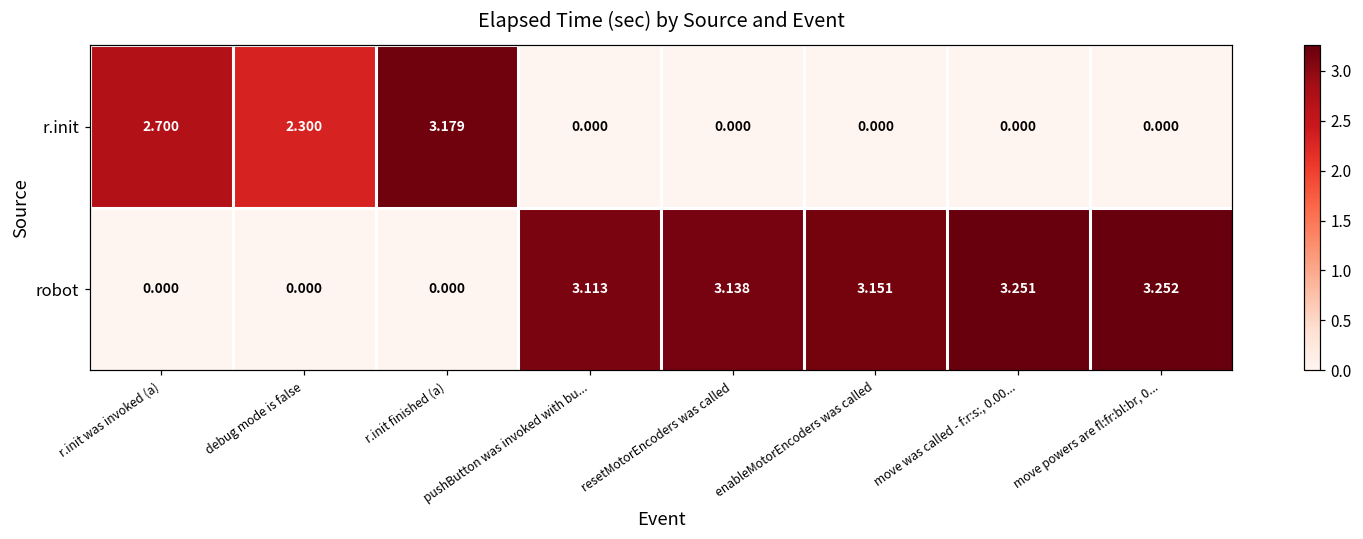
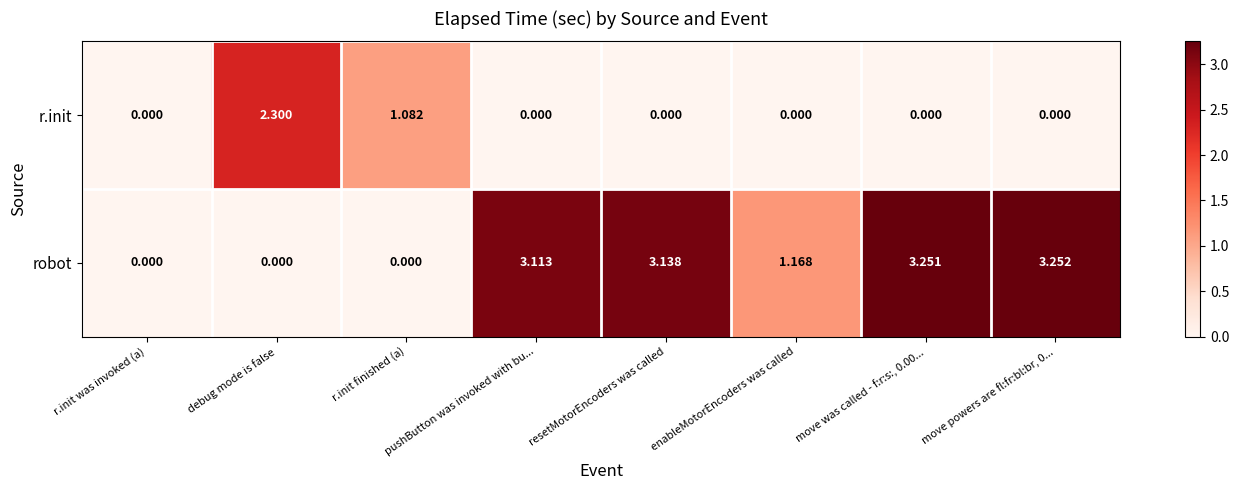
  {
    "r.init": {
-     "r.init was invoked (a)": 2.700,
+     "r.init was invoked (a)": 0.000,
      "debug mode is false": 2.300,
-     "r.init finished (a)": 3.179,
+     "r.init finished (a)": 1.082,
      "pushButton was invoked with bu...": 0.000,
      "resetMotorEncoders was called": 0.000,
      "enableMotorEncoders was called": 0.000,
      "move was called - f:r:s:, 0.00...": 0.000,
      "move powers are fl:fr:bl:br, 0...": 0.000
    },
    "robot": {
      "r.init was invoked (a)": 0.000,
      "debug mode is false": 0.000,
      "r.init finished (a)": 0.000,
      "pushButton was invoked with bu...": 3.113,
      "resetMotorEncoders was called": 3.138,
-     "enableMotorEncoders was called": 3.151,
+     "enableMotorEncoders was called": 1.168,
      "move was called - f:r:s:, 0.00...": 3.251,
      "move powers are fl:fr:bl:br, 0...": 3.252
    }
  }
